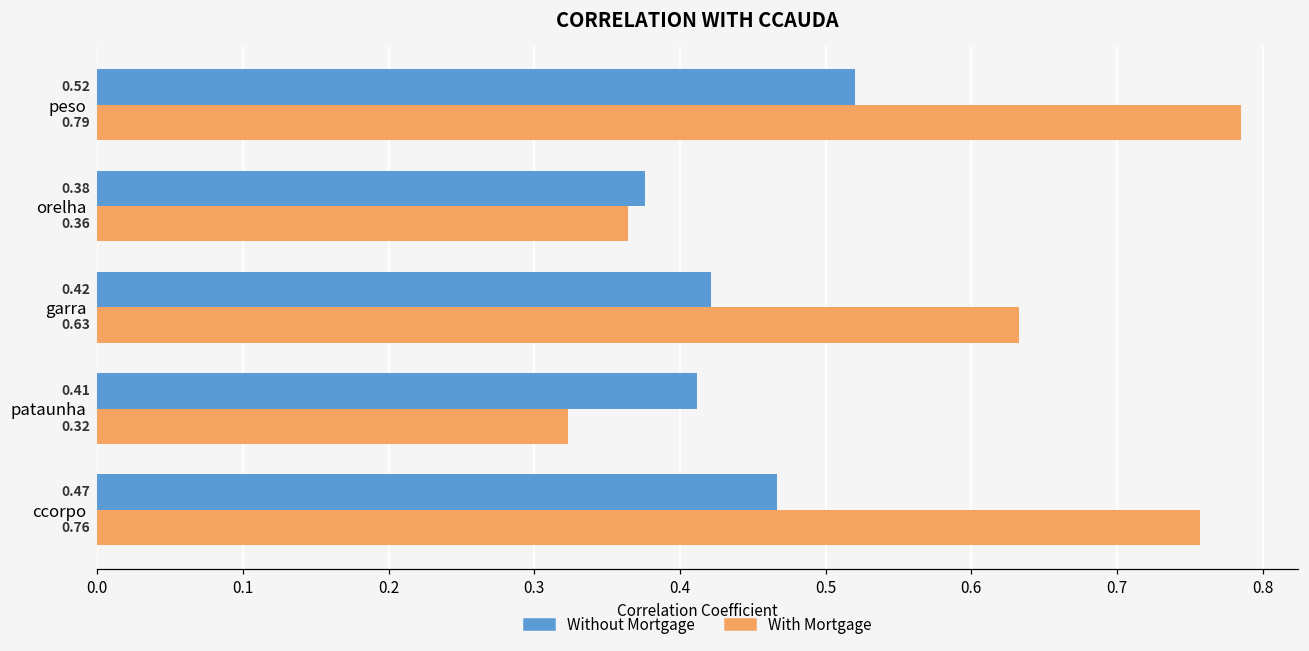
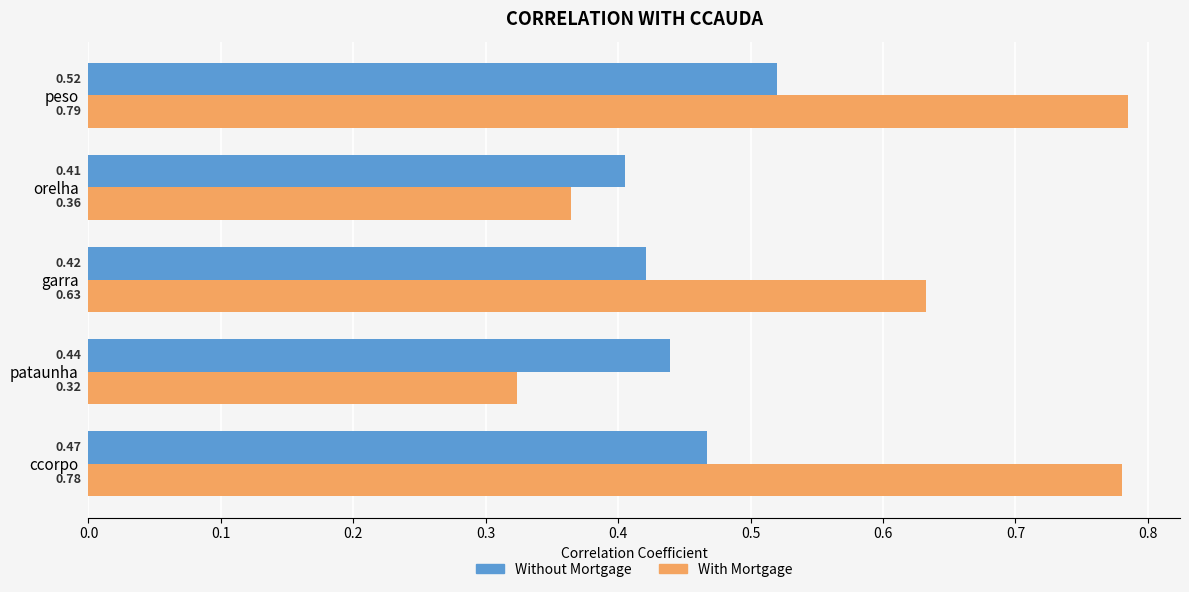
  {
    "Without Mortgage": {
-     "orelha": 0.38,
-     "pataunha": 0.41
+     "orelha": 0.41,
+     "pataunha": 0.44
    },
    "With Mortgage": {
-     "ccorpo": 0.76
+     "ccorpo": 0.78
    }
  }
